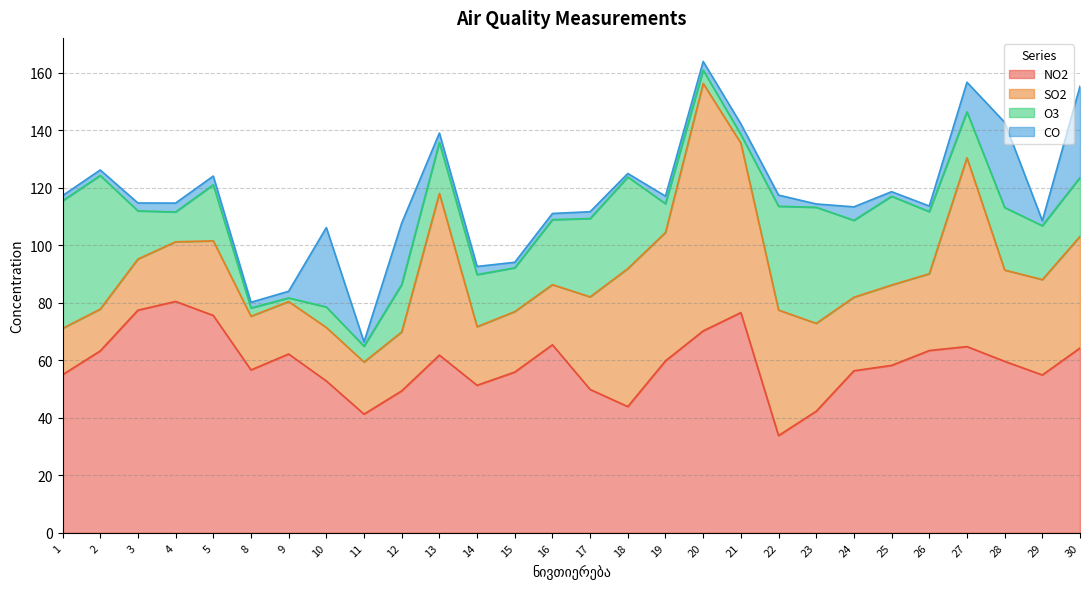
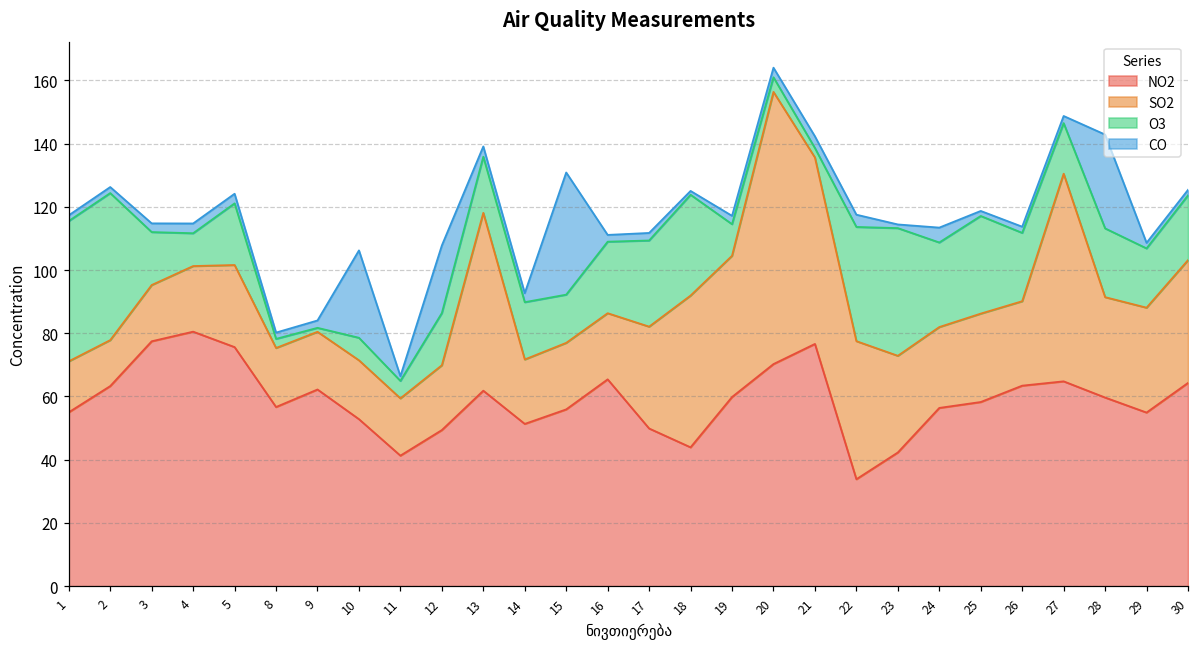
  {
    "O3": {
      "1": 44,
      "2": 47,
      "3": 17,
      "4": 10,
      "5": 20,
      "8": 3,
      "9": 1,
      "10": 7,
      "11": 6,
      "12": 17,
      "13": 18,
      "14": 18,
      "15": 15,
      "16": 23,
      "17": 27,
      "18": 32,
      "19": 10,
      "20": 5,
      "21": 3,
      "22": 36,
      "23": 40,
      "24": 27,
      "25": 31,
      "26": 22,
      "27": 16,
      "28": 22,
      "29": 19,
      "30": 21
    },
    "CO": {
      "1": 2,
      "2": 2,
      "3": 3,
      "4": 3,
      "5": 3,
      "8": 2,
      "9": 2,
      "10": 28,
      "11": 1,
      "12": 21,
      "13": 3,
      "14": 3,
-     "15": 2,
+     "15": 39,
      "16": 2,
      "17": 2,
      "18": 1,
      "19": 3,
      "20": 3,
      "21": 4,
      "22": 4,
      "23": 1,
      "24": 5,
      "25": 2,
      "26": 2,
-     "27": 10,
+     "27": 2,
      "29": 2,
-     "30": 32
+     "30": 2
    }
  }
